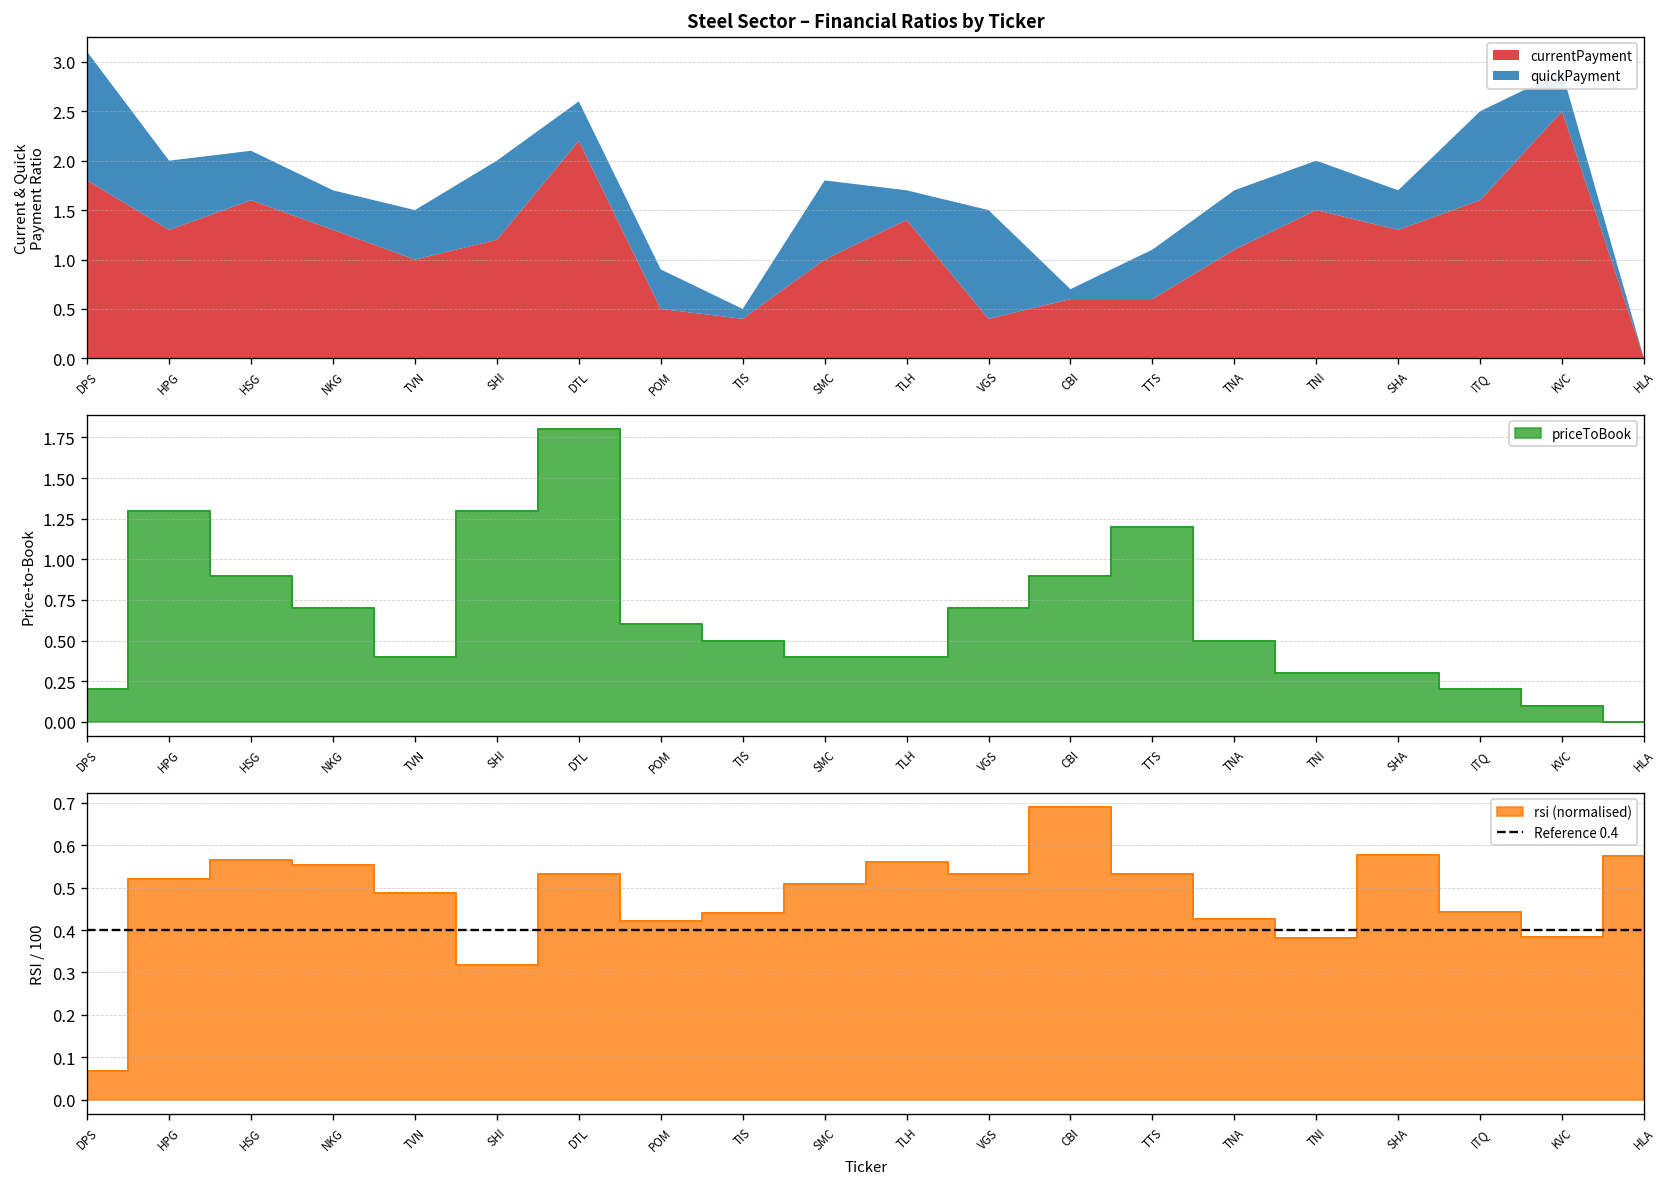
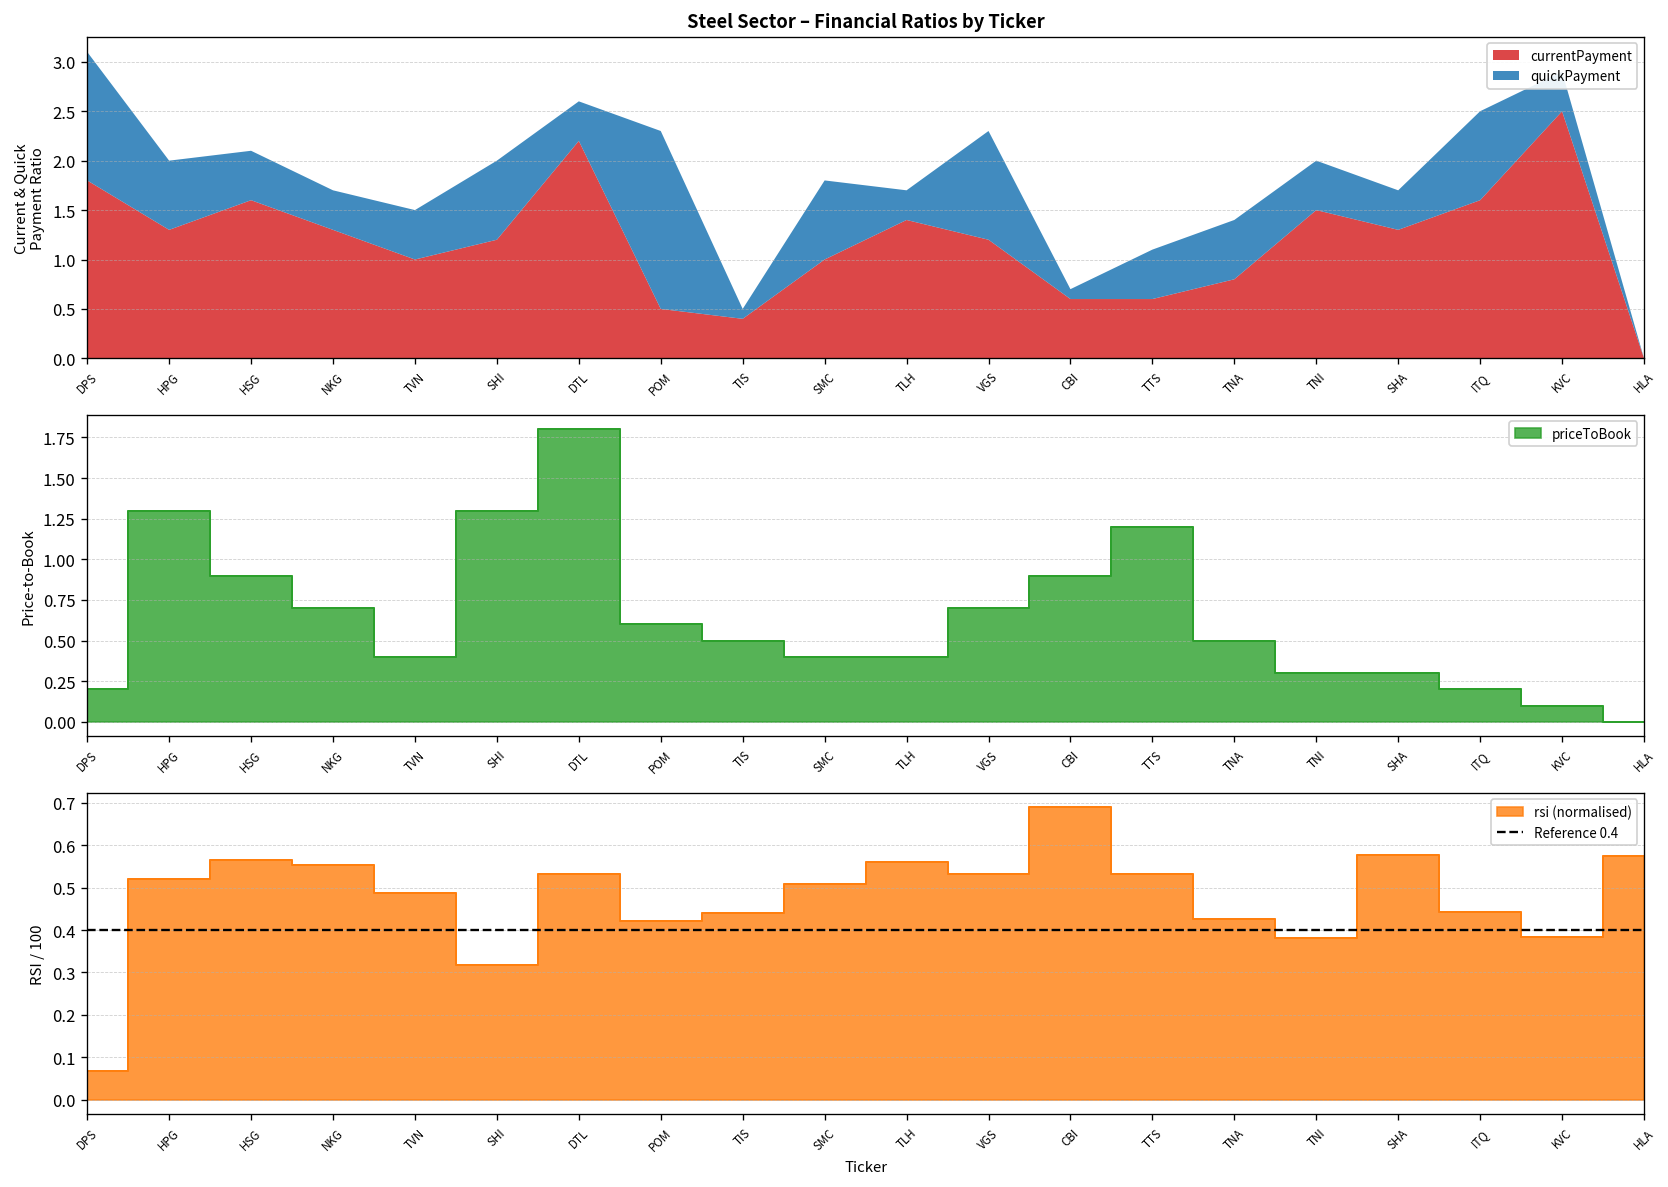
  {
    "Steel Sector – Financial Ratios by Ticker": {
      "currentPayment": {
        "DPS": 1.8,
        "HPG": 1.3,
        "HSG": 1.6,
        "NKG": 1.3,
        "TVN": 1.0,
        "SHI": 1.2,
        "DTL": 2.2,
        "POM": 0.5,
        "TIS": 0.4,
        "SMC": 1.0,
        "TLH": 1.4,
-       "VGS": 0.4,
+       "VGS": 1.2,
        "CBI": 0.6,
        "TTS": 0.6,
-       "TNA": 1.1,
+       "TNA": 0.8,
        "TNI": 1.5,
        "SHA": 1.3,
        "ITQ": 1.6,
        "KVC": 2.5
      },
      "quickPayment": {
        "DPS": 1.3,
        "HPG": 0.7,
        "HSG": 0.5,
        "NKG": 0.4,
        "TVN": 0.5,
        "SHI": 0.8,
        "DTL": 0.4,
-       "POM": 0.4,
+       "POM": 1.8,
        "TIS": 0.1,
        "SMC": 0.8,
        "TLH": 0.3,
        "VGS": 1.1,
        "CBI": 0.1,
        "TTS": 0.5,
        "TNA": 0.6,
        "TNI": 0.5,
        "SHA": 0.4,
        "ITQ": 0.9
      }
    }
  }
